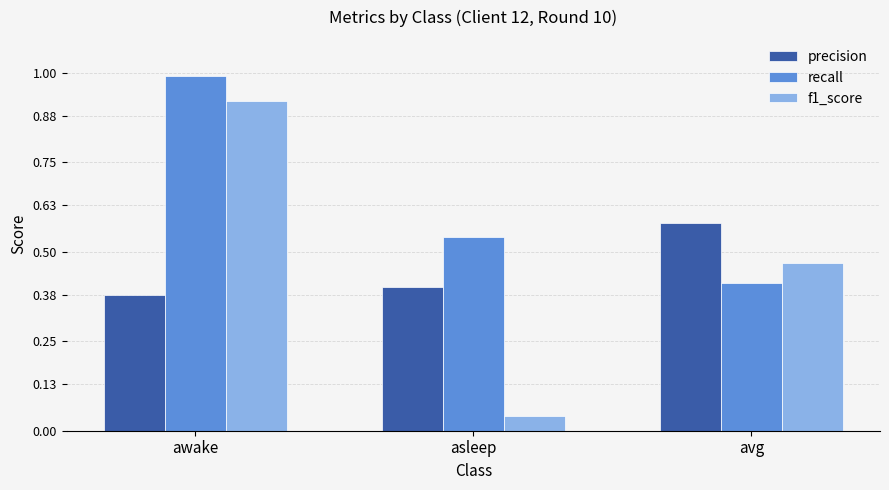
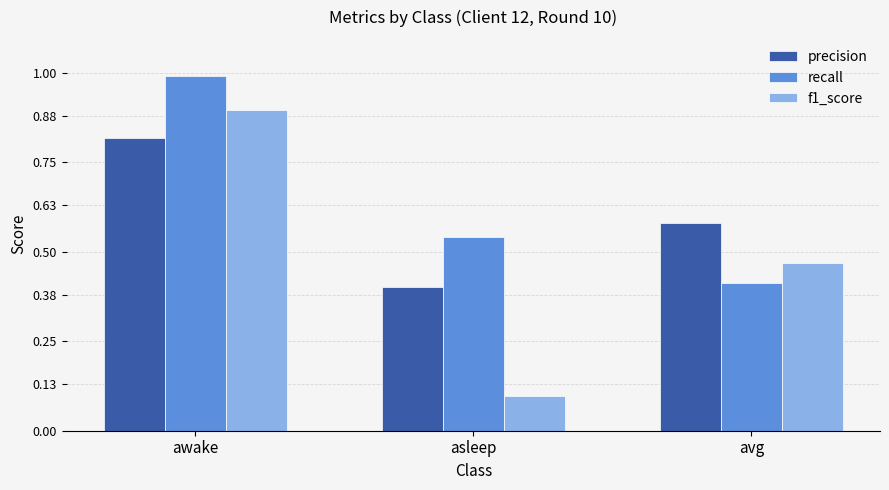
  {
    "precision": {
-     "awake": 0.38,
+     "awake": 0.82,
      "asleep": 0.40,
      "avg": 0.58
    },
    "recall": {
      "awake": 0.99,
      "asleep": 0.54,
      "avg": 0.41
    },
    "f1_score": {
-     "awake": 0.92,
-     "asleep": 0.04,
+     "awake": 0.90,
+     "asleep": 0.10,
      "avg": 0.47
    }
  }
